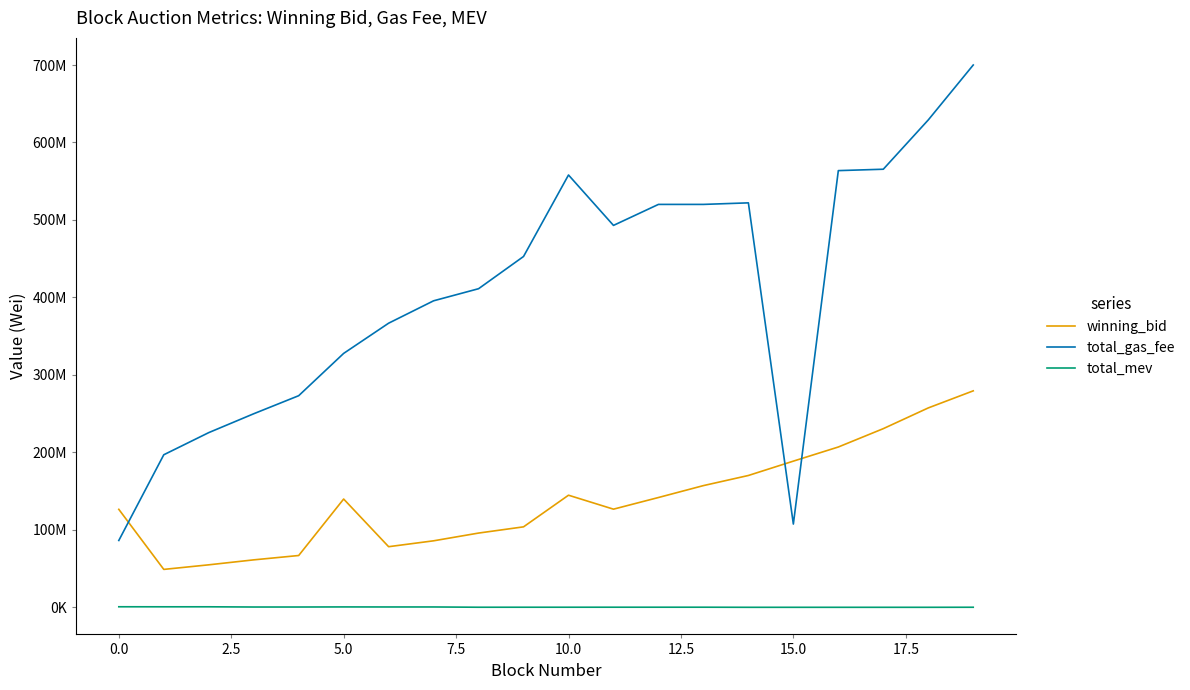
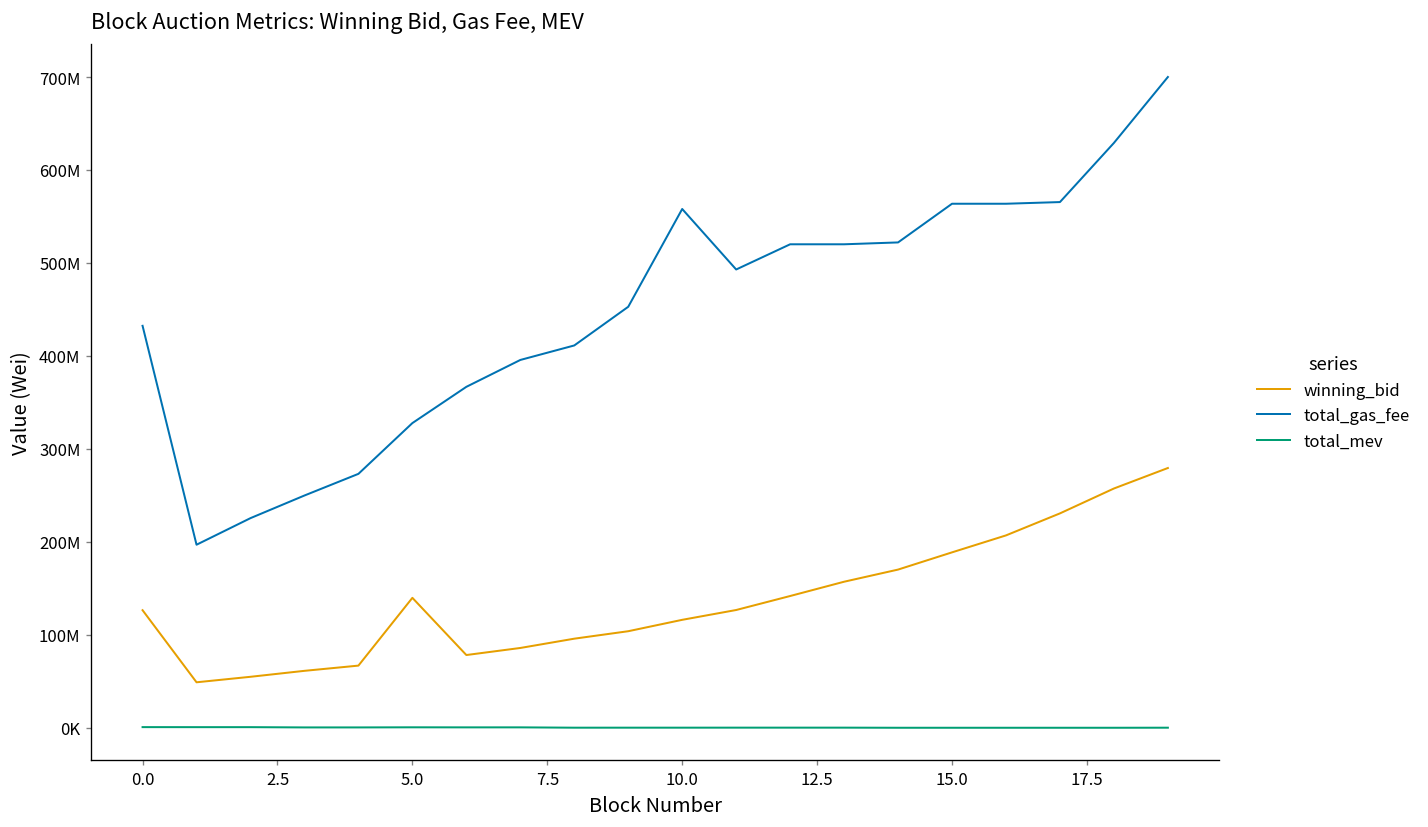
  {
    "winning_bid": {
      "0.0": 130000000,
      "5.0": 140000000,
-     "10.0": 140000000,
+     "10.0": 120000000,
      "15.0": 190000000
    },
    "total_gas_fee": {
-     "0.0": 90000000,
+     "0.0": 430000000,
      "5.0": 330000000,
      "10.0": 560000000,
-     "15.0": 110000000
+     "15.0": 560000000
    },
    "total_mev": {
      "0.0": 0,
      "5.0": 0,
      "10.0": 0,
      "15.0": 0
    }
  }
